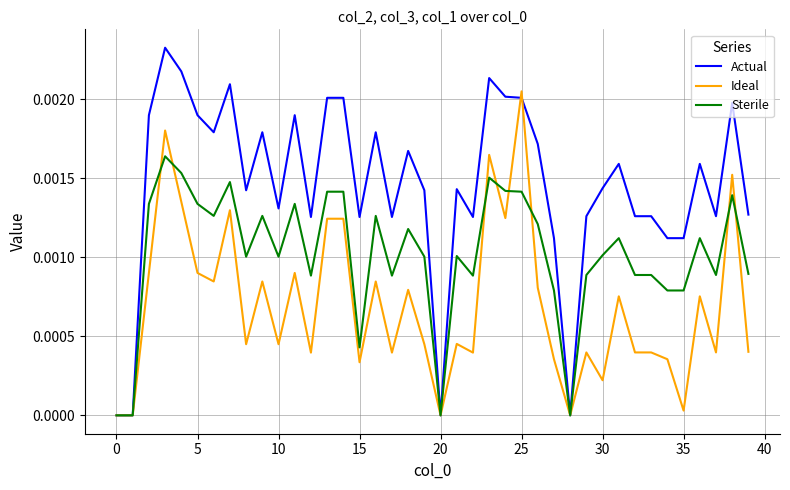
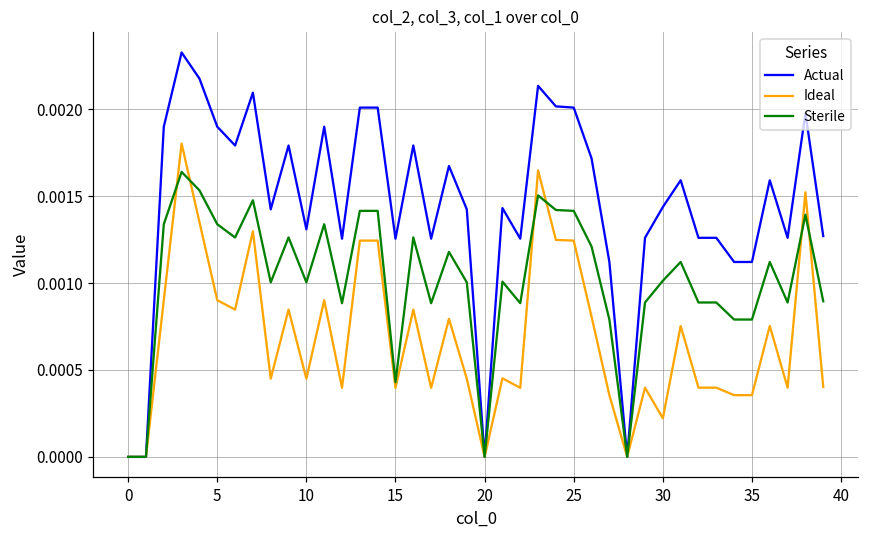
  {
    "Actual": {
      "5": 0.00190,
      "10": 0.00131,
      "15": 0.00126,
      "25": 0.00201,
      "30": 0.00144,
      "35": 0.00112
    },
    "Ideal": {
      "5": 0.00090,
      "10": 0.00045,
-     "15": 0.00034,
-     "25": 0.00205,
+     "15": 0.00040,
+     "25": 0.00124,
      "30": 0.00022,
-     "35": 0.00003
+     "35": 0.00036
    },
    "Sterile": {
      "5": 0.00134,
      "10": 0.00100,
      "15": 0.00043,
      "25": 0.00142,
      "30": 0.00101,
      "35": 0.00079
    }
  }
